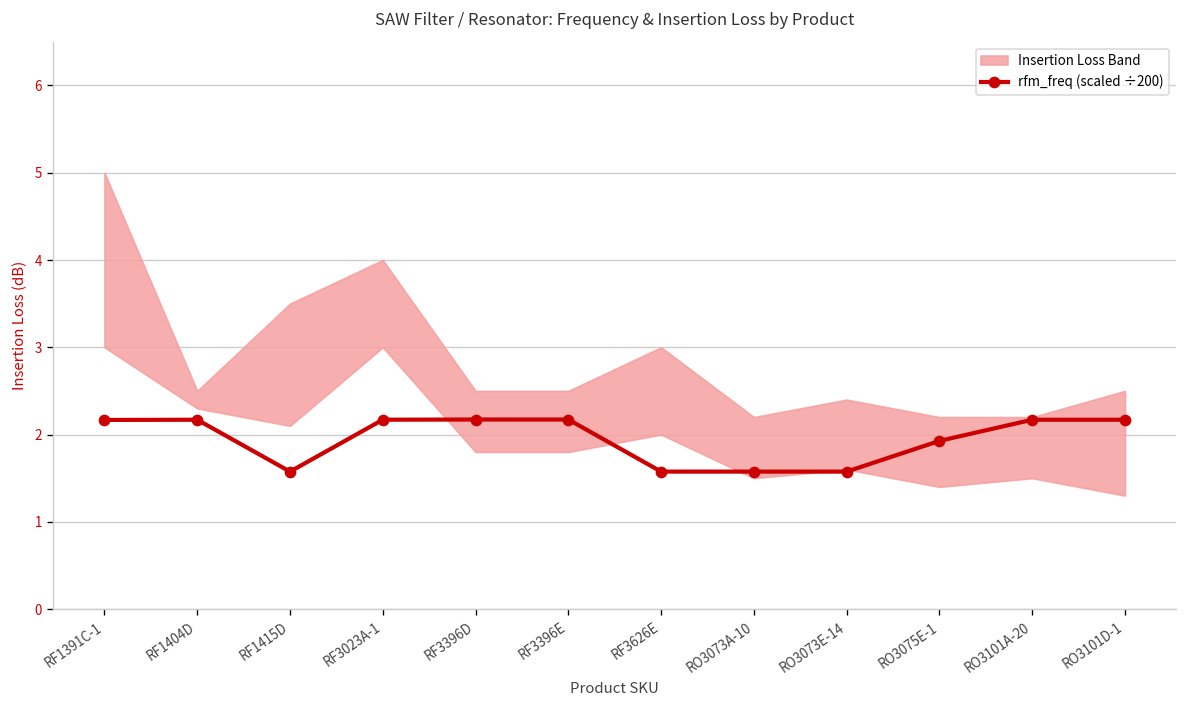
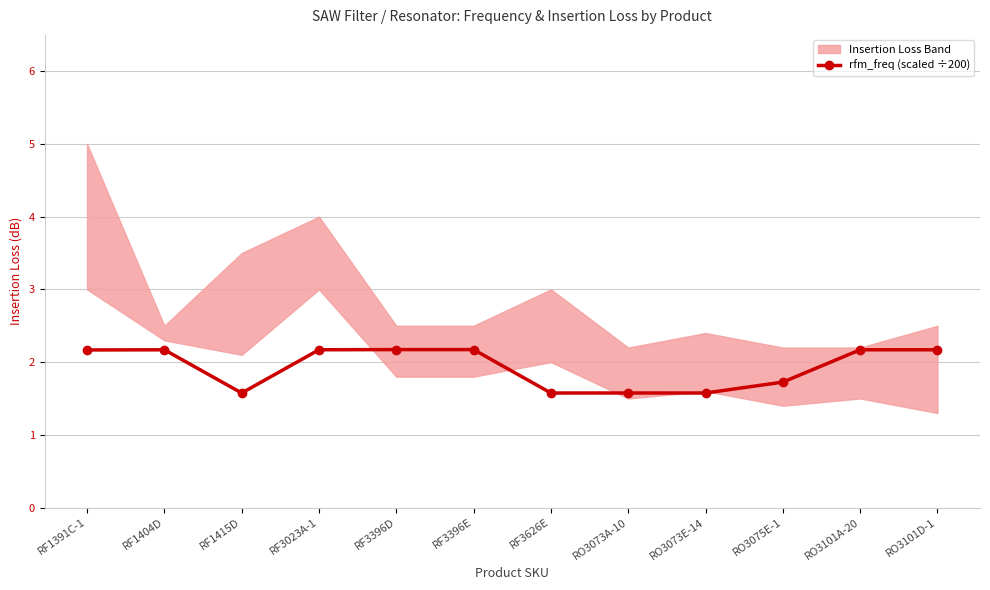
  {
    "rfm_freq (scaled ÷200)": {
      "RF1391C-1": 2.2,
      "RF1404D": 2.2,
      "RF1415D": 1.6,
      "RF3023A-1": 2.2,
      "RF3396D": 2.2,
      "RF3396E": 2.2,
      "RF3626E": 1.6,
      "RO3073A-10": 1.6,
      "RO3073E-14": 1.6,
-     "RO3075E-1": 1.9,
+     "RO3075E-1": 1.7,
      "RO3101D-1": 2.2
    }
  }
